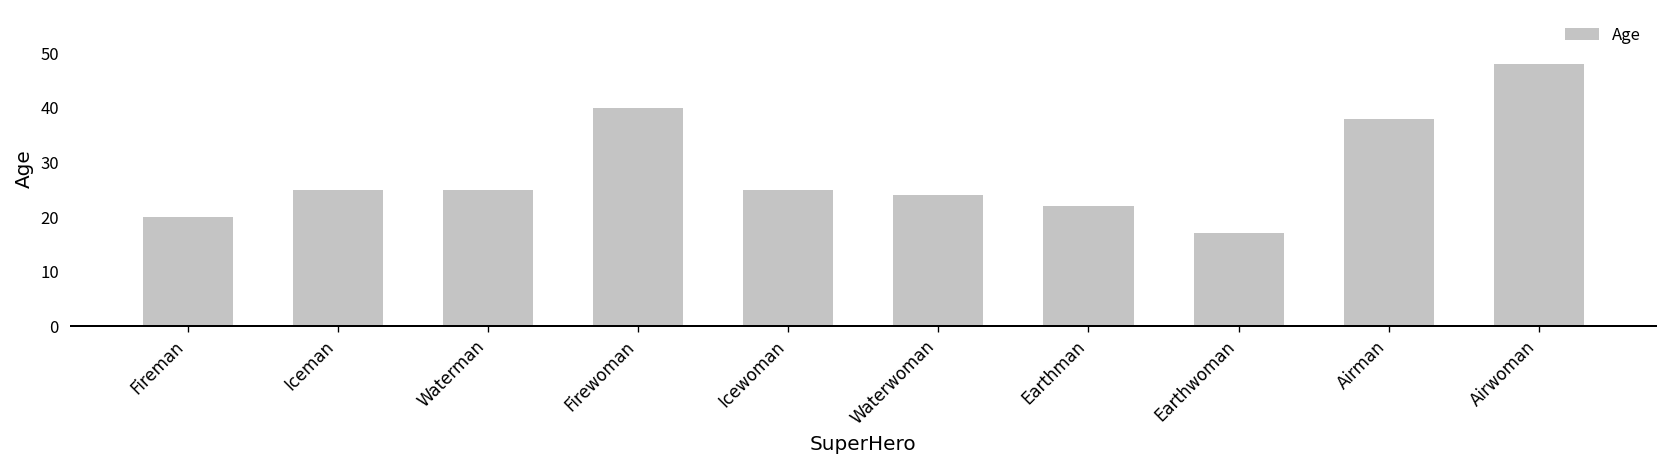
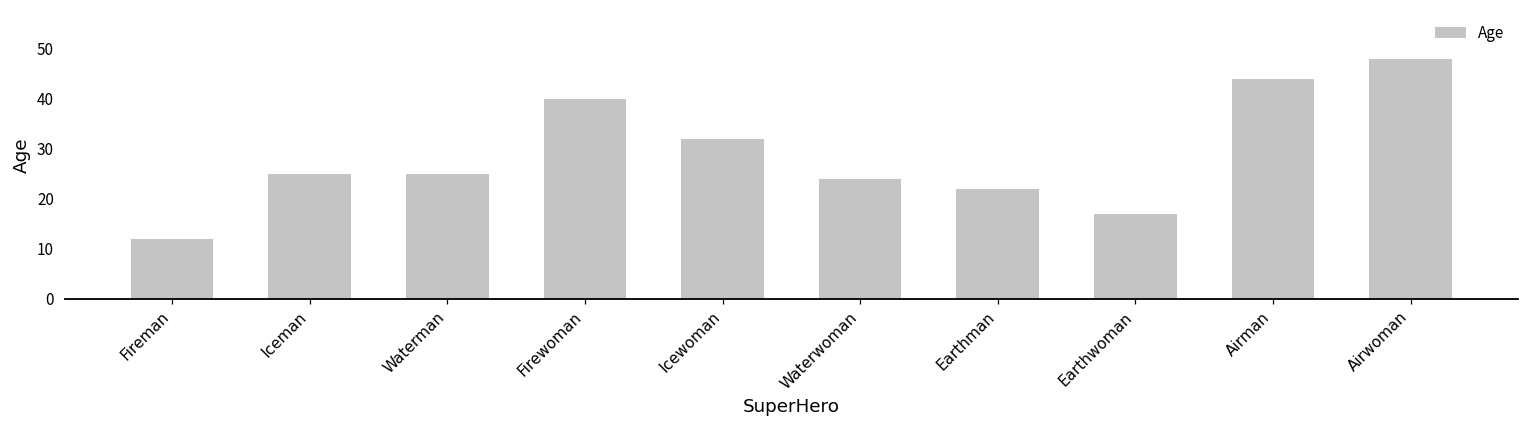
  {
-   "Fireman": 20,
+   "Fireman": 12,
    "Iceman": 25,
    "Waterman": 25,
    "Firewoman": 40,
-   "Icewoman": 25,
+   "Icewoman": 32,
    "Waterwoman": 24,
    "Earthman": 22,
    "Earthwoman": 17,
-   "Airman": 38,
+   "Airman": 44,
    "Airwoman": 48
  }
